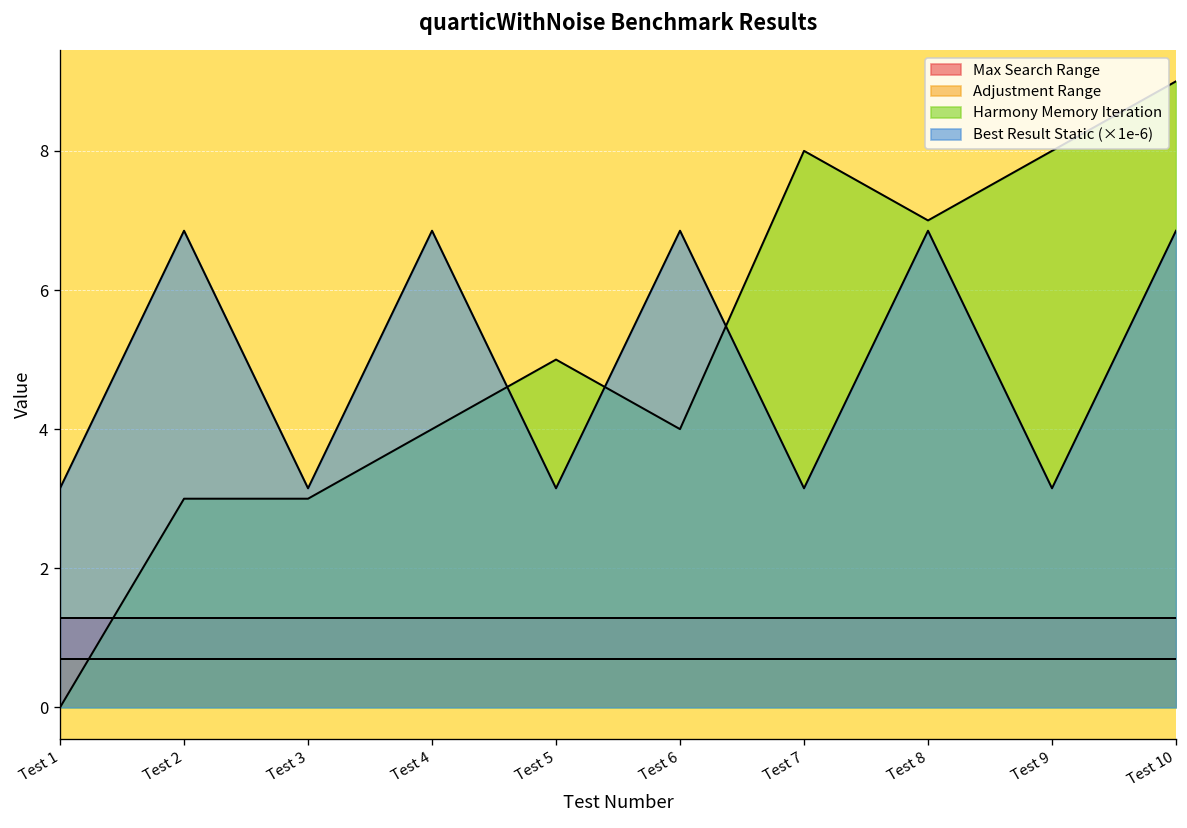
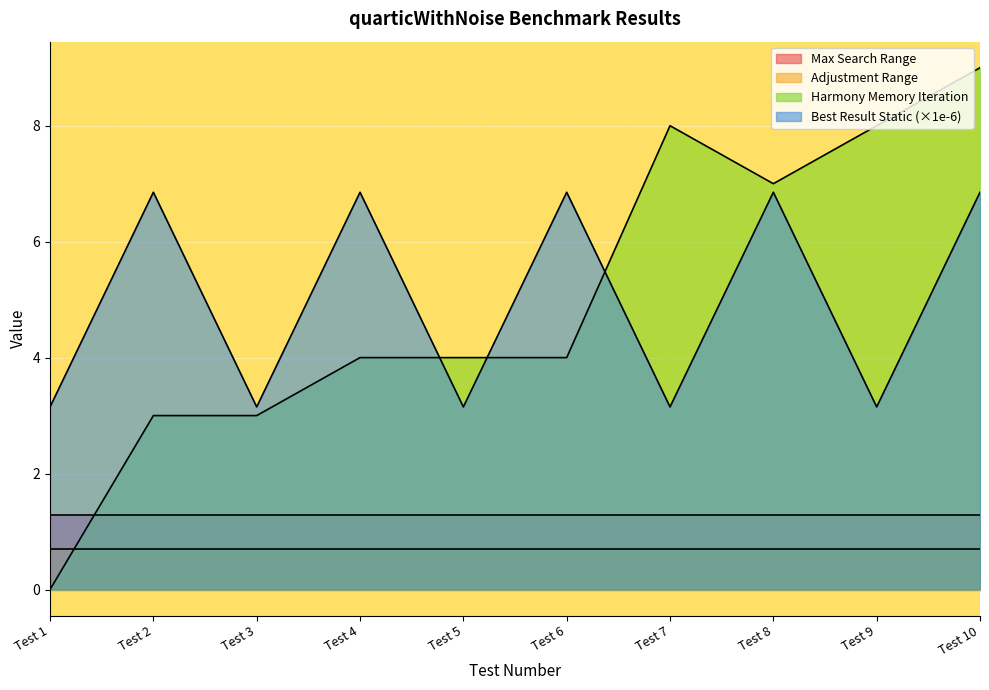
  {
    "Max Search Range": {
      "Test 1": 1.3,
      "Test 2": 1.3,
      "Test 3": 1.3,
      "Test 4": 1.3,
      "Test 5": 1.3,
      "Test 6": 1.3,
      "Test 7": 1.3,
      "Test 8": 1.3,
      "Test 9": 1.3,
      "Test 10": 1.3
    },
    "Adjustment Range": {
      "Test 1": 0.7,
      "Test 2": 0.7,
      "Test 3": 0.7,
      "Test 4": 0.7,
      "Test 5": 0.7,
      "Test 6": 0.7,
      "Test 7": 0.7,
      "Test 8": 0.7,
      "Test 9": 0.7,
      "Test 10": 0.7
    },
    "Harmony Memory Iteration": {
      "Test 1": 0,
      "Test 2": 3,
      "Test 3": 3,
      "Test 4": 4,
-     "Test 5": 5,
+     "Test 5": 4,
      "Test 6": 4,
      "Test 7": 8,
      "Test 8": 7,
      "Test 10": 9
    },
    "Best Result Static (×1e-6)": {
      "Test 1": 3.1,
      "Test 2": 6.9,
      "Test 3": 3.1,
      "Test 4": 6.9,
      "Test 5": 3.1,
      "Test 6": 6.9,
      "Test 7": 3.1,
      "Test 8": 6.9,
      "Test 9": 3.1,
      "Test 10": 6.9
    }
  }
